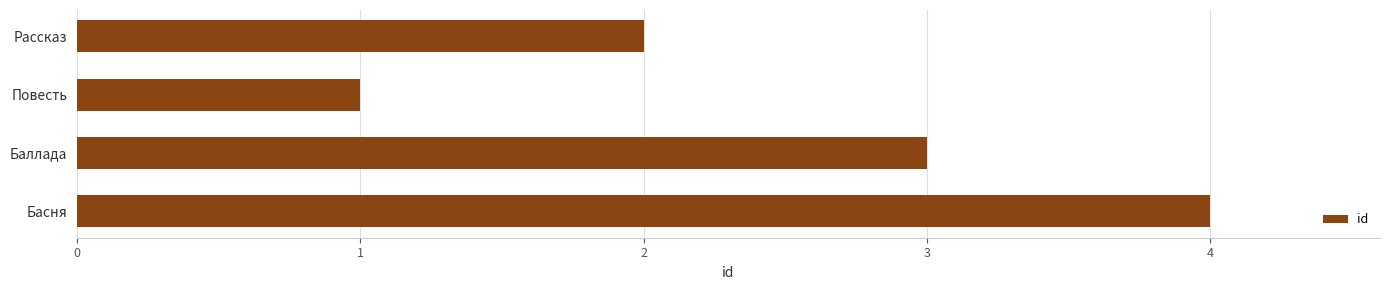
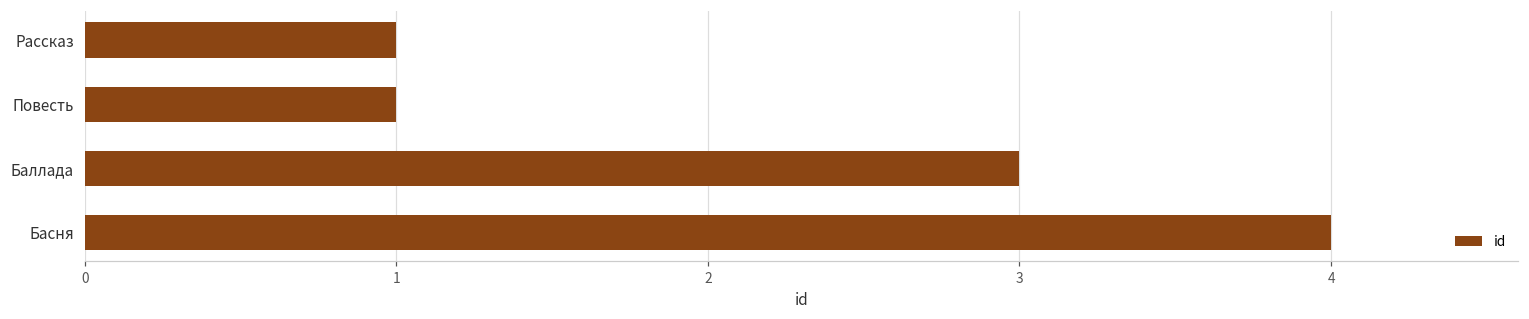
  {
-   "Рассказ": 2,
+   "Рассказ": 1,
    "Повесть": 1,
    "Баллада": 3,
    "Басня": 4
  }
